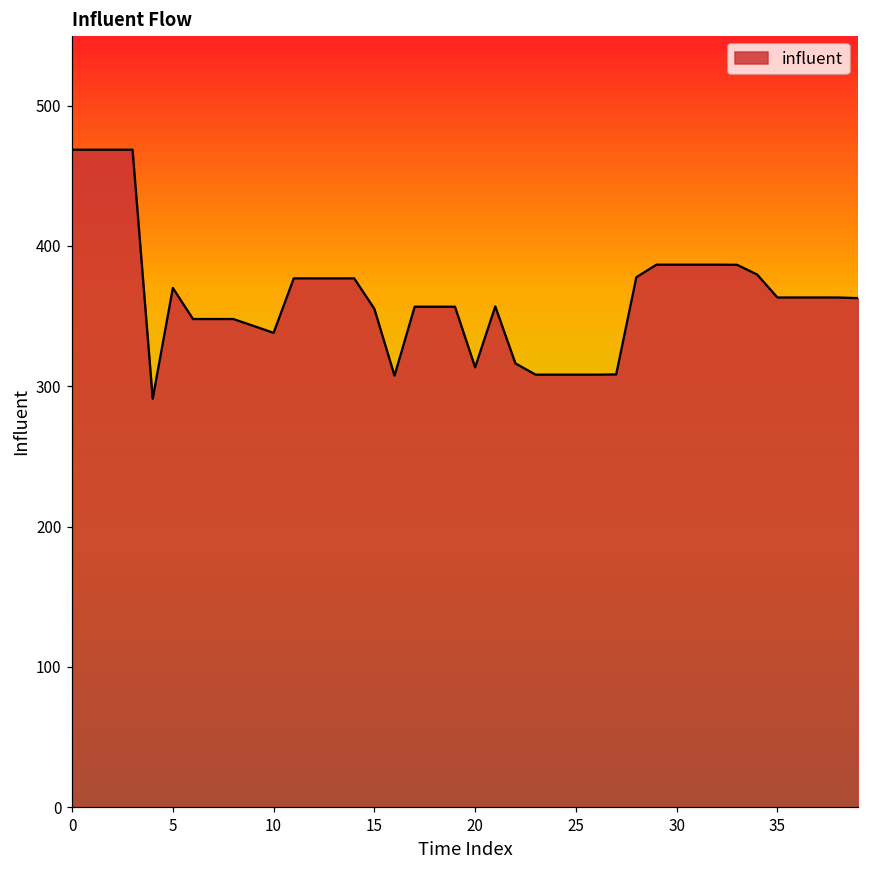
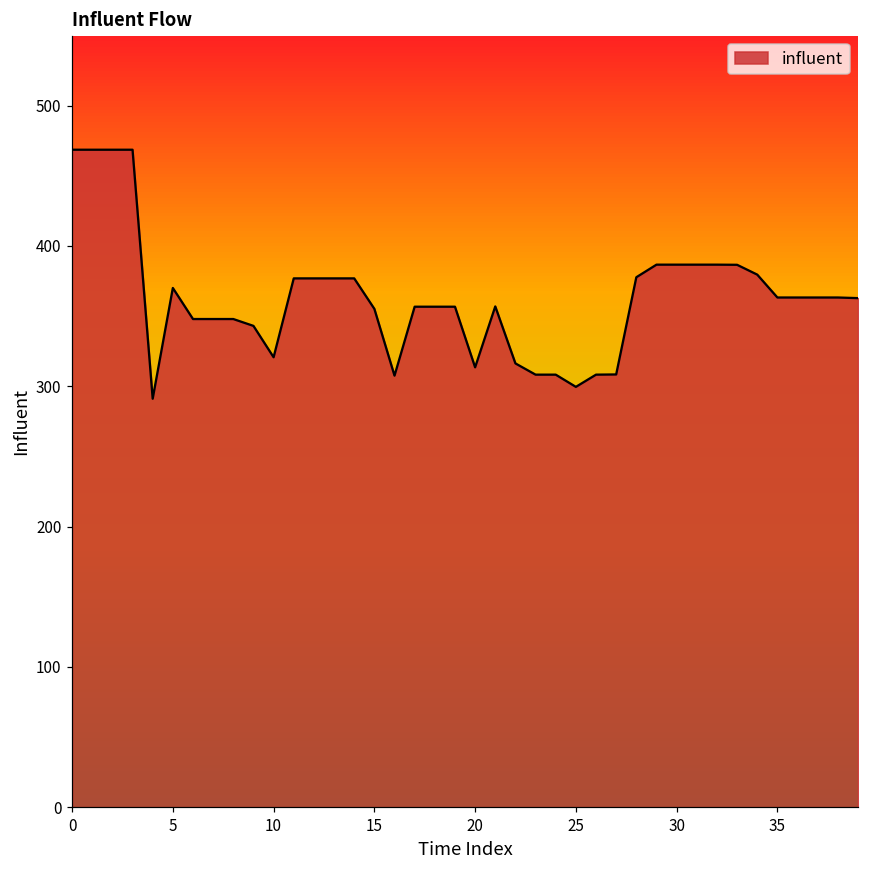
  {
    "0": 469,
    "5": 370,
-   "10": 338,
+   "10": 321,
    "15": 355,
    "20": 314,
-   "25": 308,
+   "25": 300,
    "30": 387,
    "35": 363
  }
